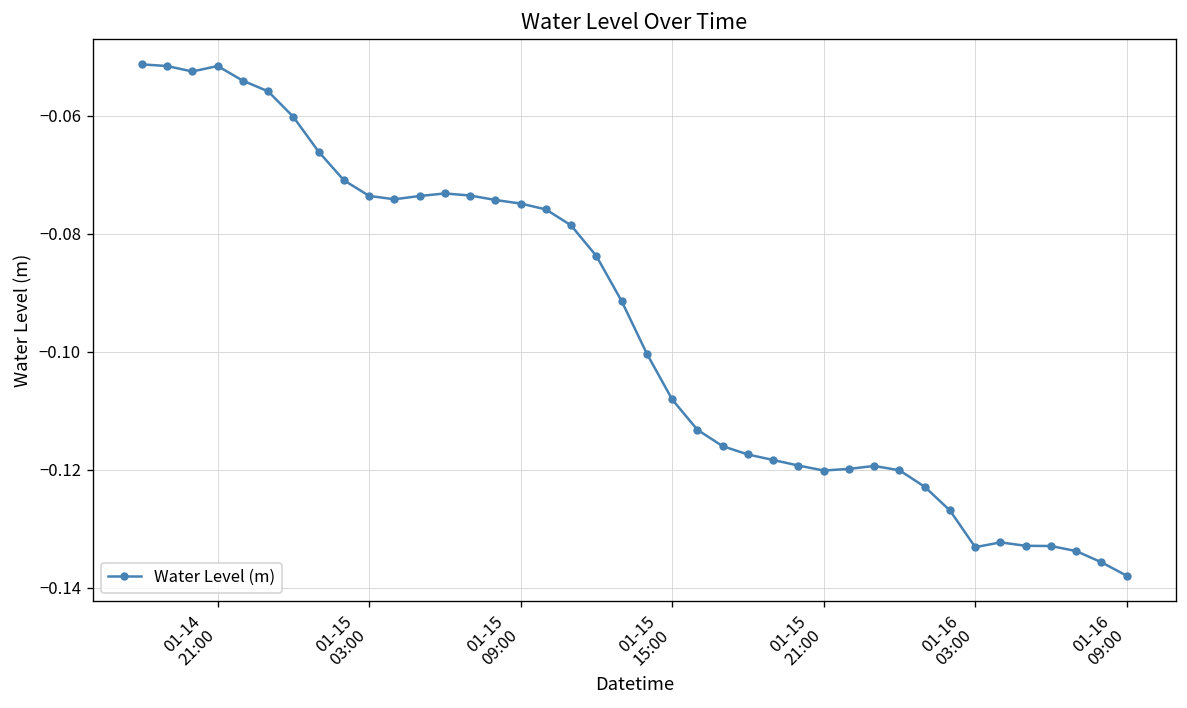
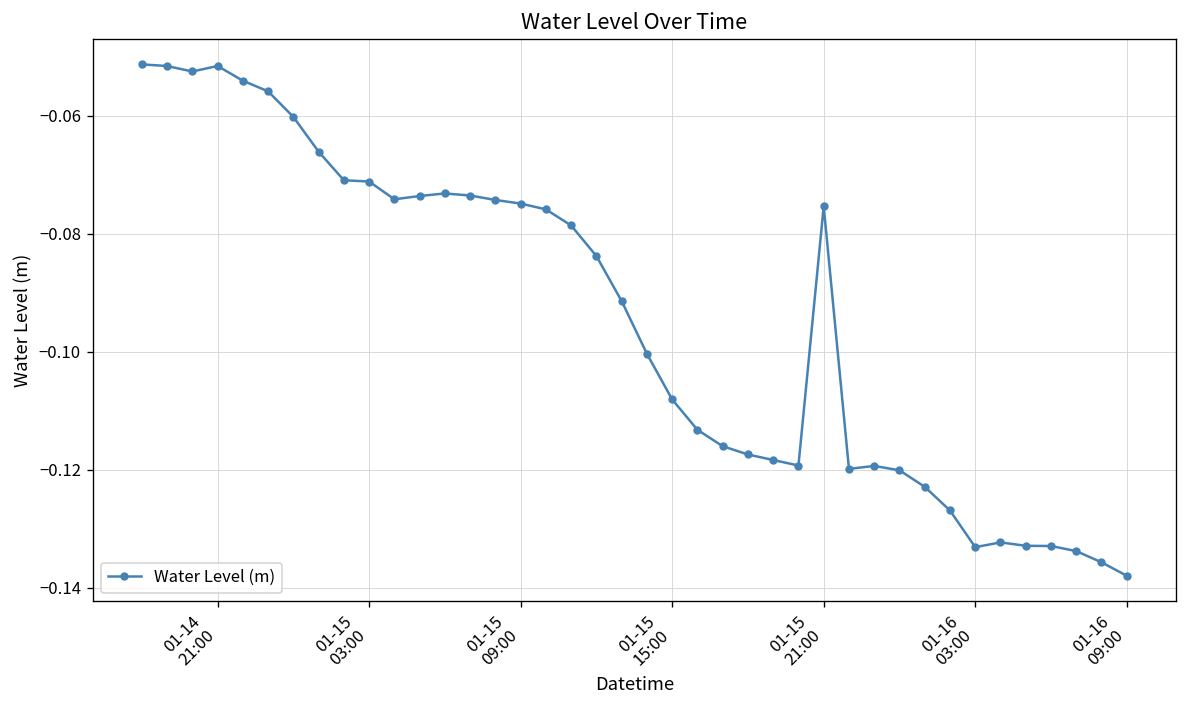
  {
    "01-14 21:00": -0.052,
-   "01-15 03:00": -0.074,
+   "01-15 03:00": -0.071,
    "01-15 09:00": -0.075,
    "01-15 15:00": -0.108,
-   "01-15 21:00": -0.120,
+   "01-15 21:00": -0.075,
    "01-16 03:00": -0.133,
    "01-16 09:00": -0.138
  }
